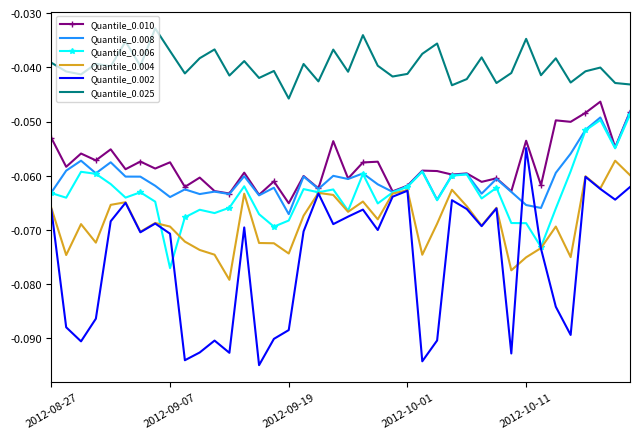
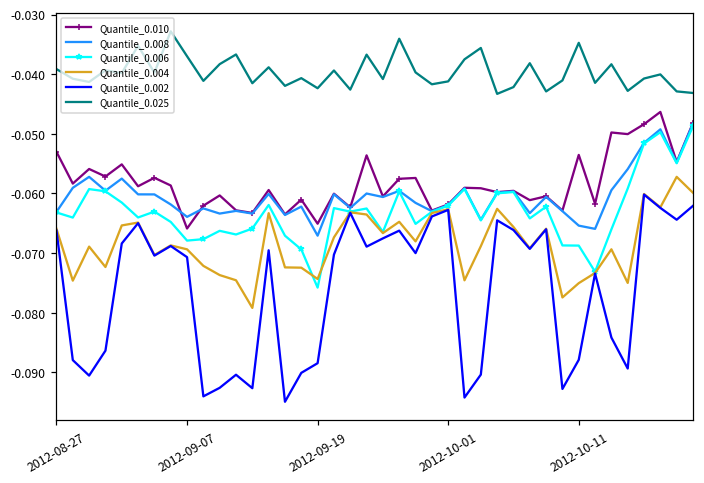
  {
    "Quantile_0.010": {
      "2012-08-27": -0.053,
-     "2012-09-07": -0.058,
+     "2012-09-07": -0.066,
      "2012-09-19": -0.065,
      "2012-10-11": -0.054
    },
    "Quantile_0.008": {
      "2012-09-07": -0.064,
      "2012-09-19": -0.067,
      "2012-10-11": -0.065
    },
    "Quantile_0.006": {
-     "2012-09-07": -0.077,
-     "2012-09-19": -0.068,
+     "2012-09-07": -0.068,
+     "2012-09-19": -0.076,
      "2012-10-11": -0.069
    },
    "Quantile_0.004": {
      "2012-09-07": -0.069,
      "2012-09-19": -0.074,
      "2012-10-11": -0.075
    },
    "Quantile_0.002": {
      "2012-09-07": -0.071,
      "2012-09-19": -0.088,
-     "2012-10-11": -0.055
+     "2012-10-11": -0.088
    },
    "Quantile_0.025": {
      "2012-08-27": -0.039,
      "2012-09-07": -0.037,
-     "2012-09-19": -0.046,
+     "2012-09-19": -0.042,
      "2012-10-01": -0.041,
      "2012-10-11": -0.035
    }
  }
